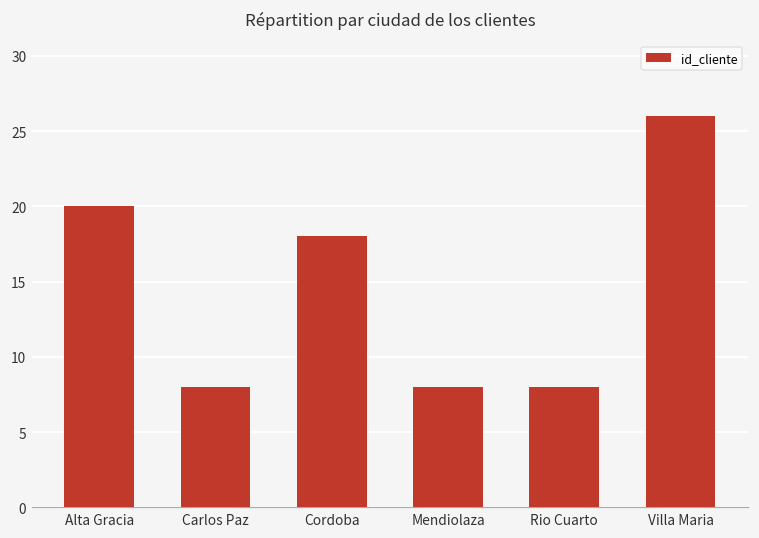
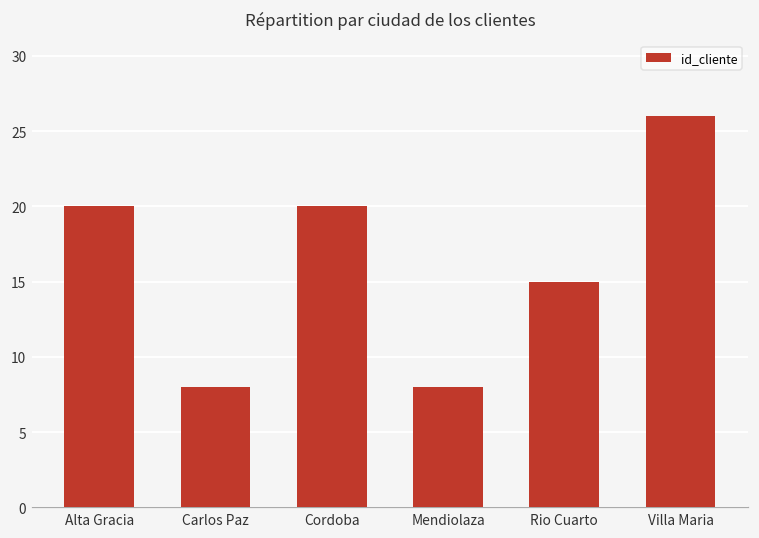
  {
    "Alta Gracia": 20,
    "Carlos Paz": 8,
-   "Cordoba": 18,
+   "Cordoba": 20,
    "Mendiolaza": 8,
-   "Rio Cuarto": 8,
+   "Rio Cuarto": 15,
    "Villa Maria": 26
  }
